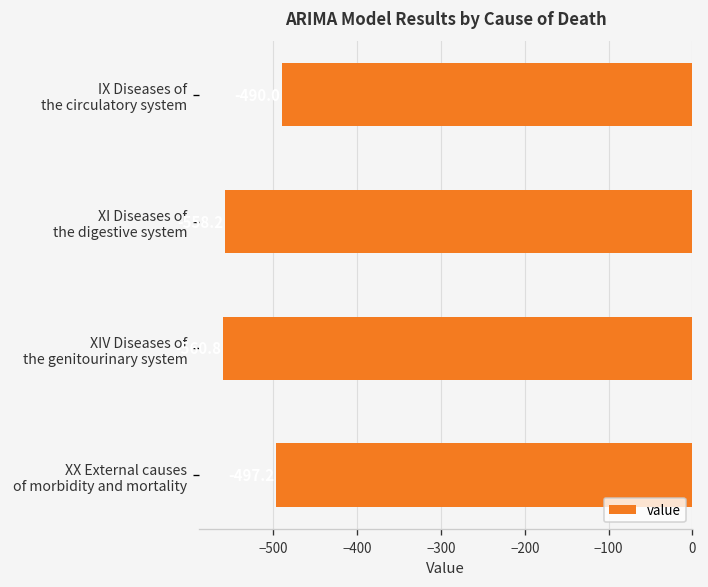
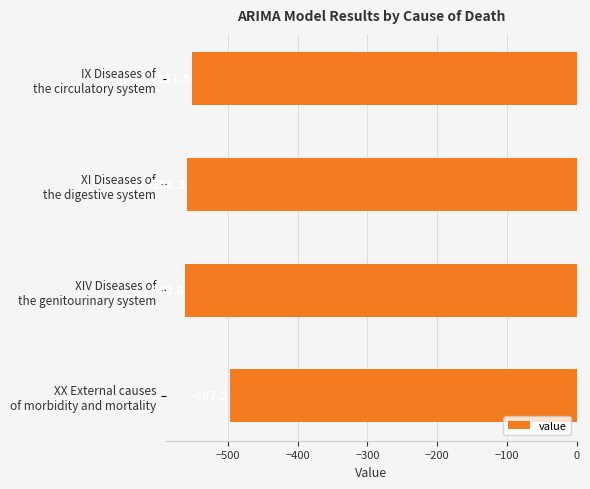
  {
-   "IX Diseases of the circulatory system": -490,
+   "IX Diseases of the circulatory system": -550,
    "XI Diseases of the digestive system": -560,
    "XIV Diseases of the genitourinary system": -560,
    "XX External causes of morbidity and mortality": -500
  }
